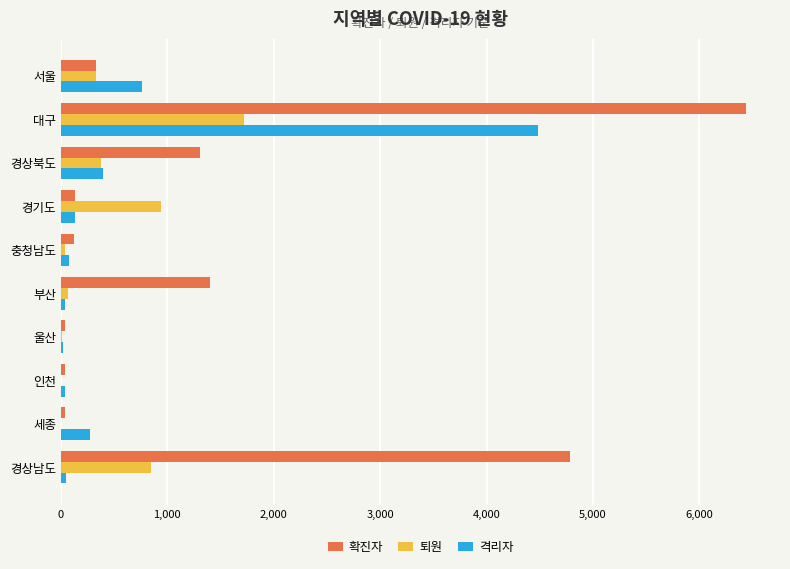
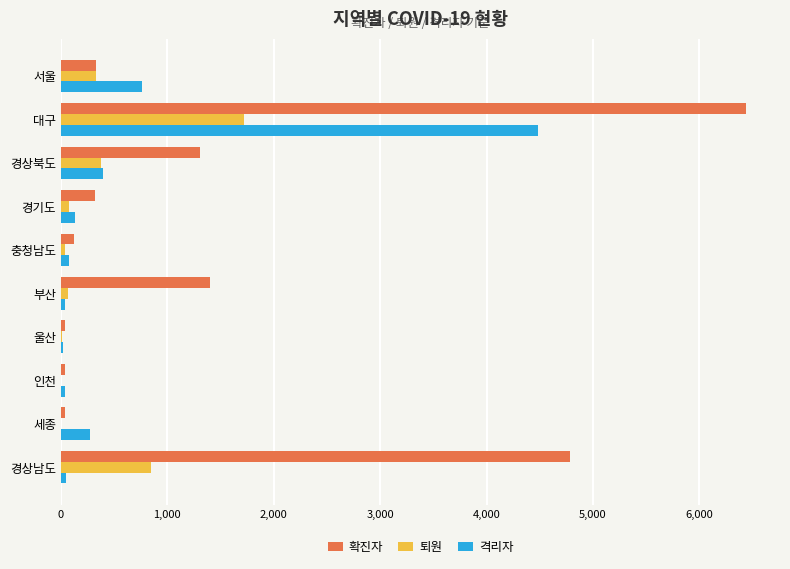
  {
    "확진자": {
      "서울": "330",
      "대구": "6,440",
      "경상북도": "1,310",
-     "경기도": "140",
+     "경기도": "320",
      "충청남도": "120",
      "부산": "1,400",
      "울산": "40",
      "인천": "40",
      "세종": "40",
      "경상남도": "4,790"
    },
    "퇴원": {
      "서울": "330",
      "대구": "1,720",
      "경상북도": "380",
-     "경기도": "940",
+     "경기도": "80",
      "충청남도": "40",
      "부산": "70",
      "세종": "0",
      "경상남도": "850"
    },
    "격리자": {
      "서울": "760",
      "대구": "4,480",
      "경상북도": "400",
      "경기도": "130",
      "충청남도": "80",
      "부산": "40",
      "인천": "40",
      "세종": "270",
      "경상남도": "40"
    }
  }
